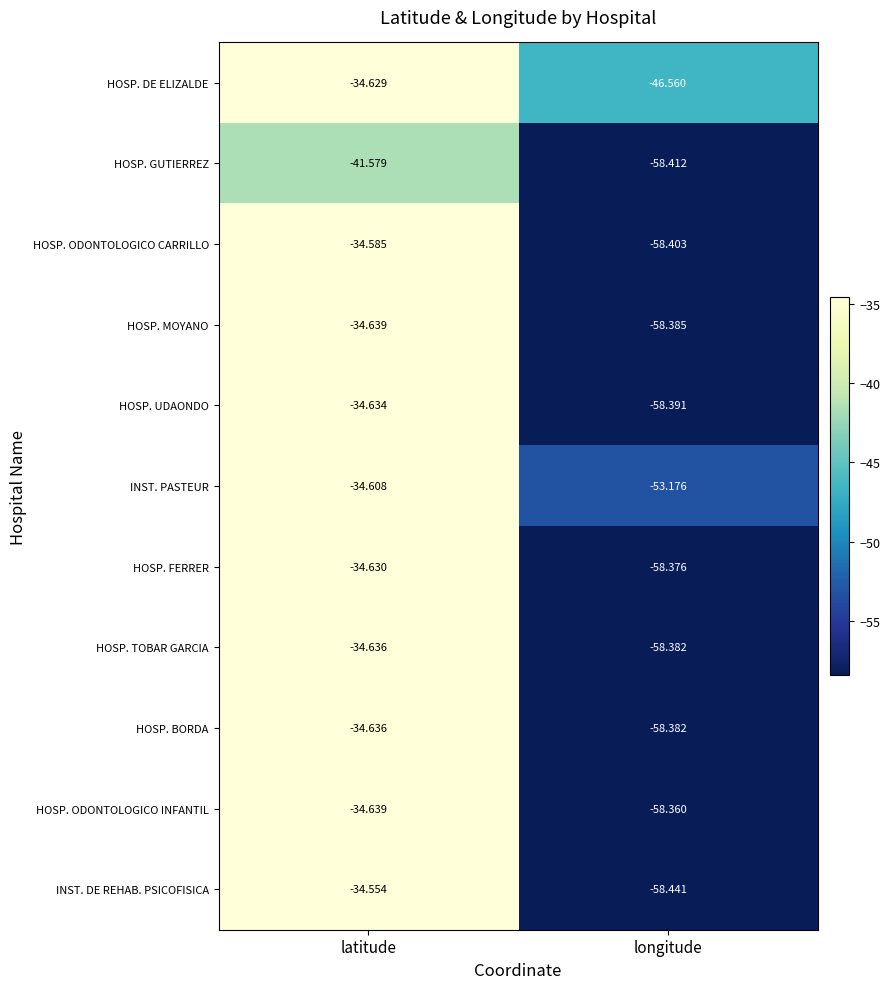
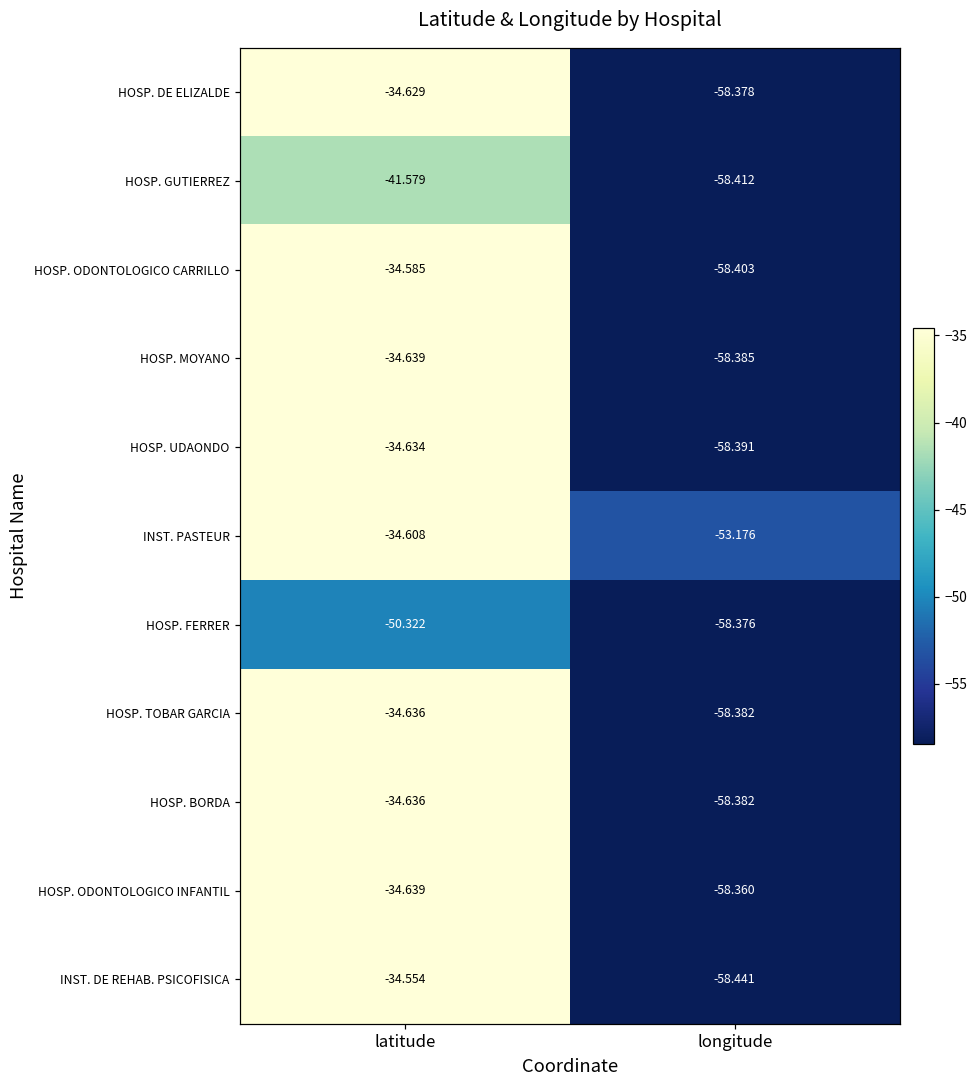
  {
    "HOSP. DE ELIZALDE": {
      "latitude": -34.629,
-     "longitude": -46.560
+     "longitude": -58.378
    },
    "HOSP. GUTIERREZ": {
      "latitude": -41.579,
      "longitude": -58.412
    },
    "HOSP. ODONTOLOGICO CARRILLO": {
      "latitude": -34.585,
      "longitude": -58.403
    },
    "HOSP. MOYANO": {
      "latitude": -34.639,
      "longitude": -58.385
    },
    "HOSP. UDAONDO": {
      "latitude": -34.634,
      "longitude": -58.391
    },
    "INST. PASTEUR": {
      "latitude": -34.608,
      "longitude": -53.176
    },
    "HOSP. FERRER": {
-     "latitude": -34.630,
+     "latitude": -50.322,
      "longitude": -58.376
    },
    "HOSP. TOBAR GARCIA": {
      "latitude": -34.636,
      "longitude": -58.382
    },
    "HOSP. BORDA": {
      "latitude": -34.636,
      "longitude": -58.382
    },
    "HOSP. ODONTOLOGICO INFANTIL": {
      "latitude": -34.639,
      "longitude": -58.360
    },
    "INST. DE REHAB. PSICOFISICA": {
      "latitude": -34.554,
      "longitude": -58.441
    }
  }
